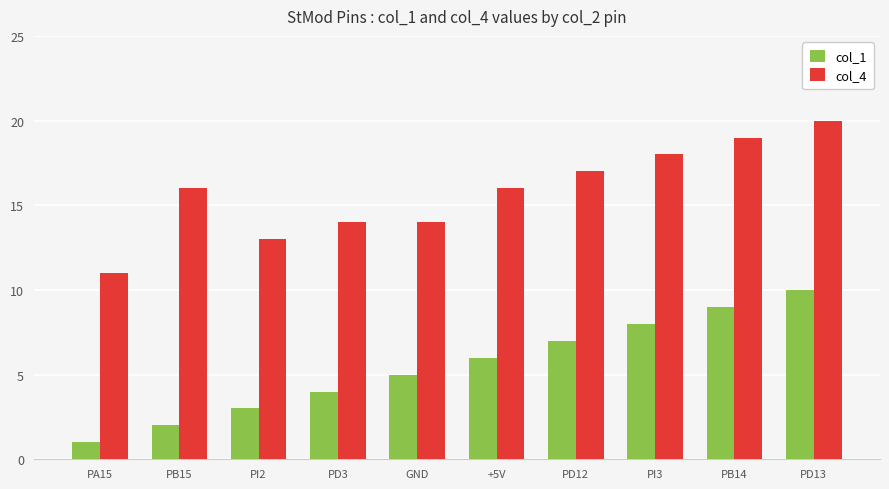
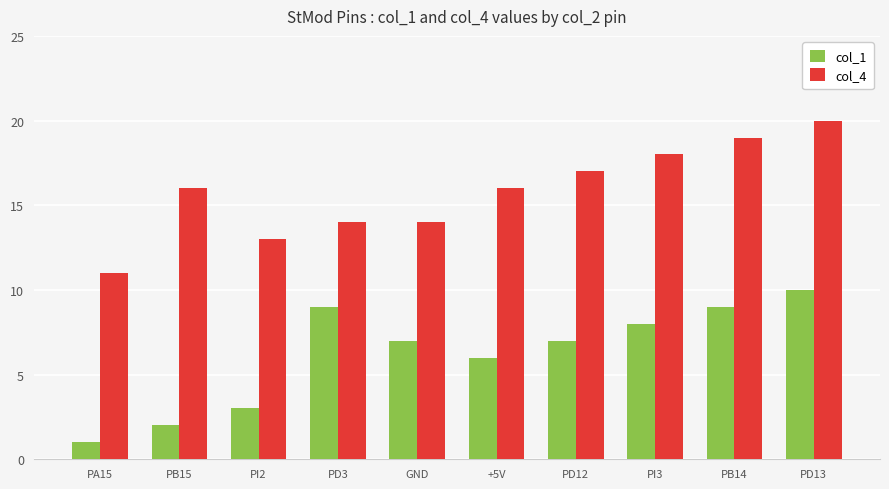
  {
    "col_1": {
      "PA15": 1,
      "PB15": 2,
      "PI2": 3,
-     "PD3": 4,
-     "GND": 5,
+     "PD3": 9,
+     "GND": 7,
      "+5V": 6,
      "PD12": 7,
      "PI3": 8,
      "PB14": 9,
      "PD13": 10
    },
    "col_4": {
      "PA15": 11,
      "PB15": 16,
      "PI2": 13,
      "PD3": 14,
      "GND": 14,
      "+5V": 16,
      "PD12": 17,
      "PI3": 18,
      "PB14": 19,
      "PD13": 20
    }
  }
